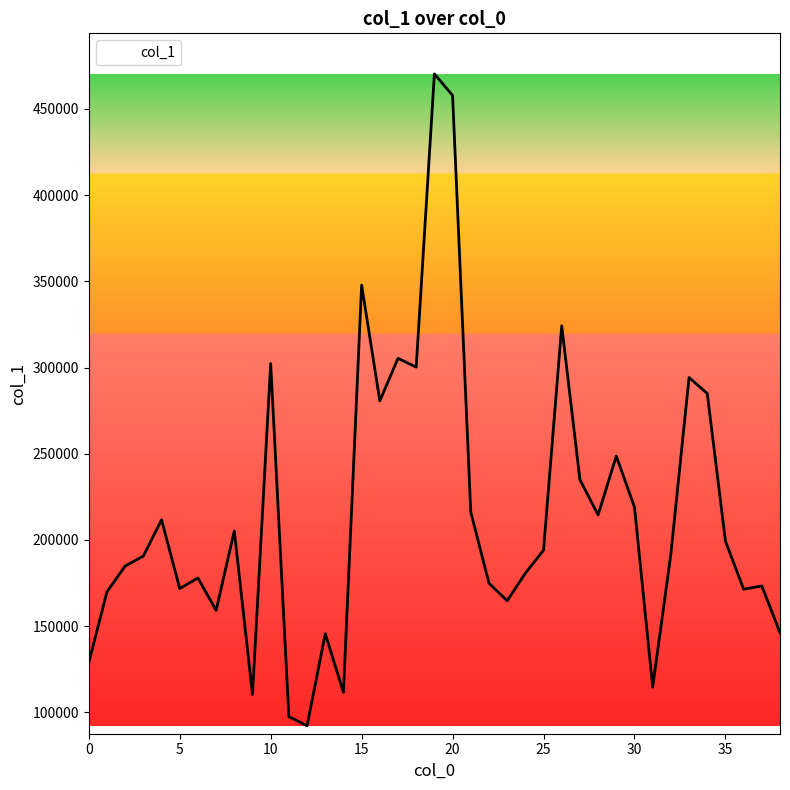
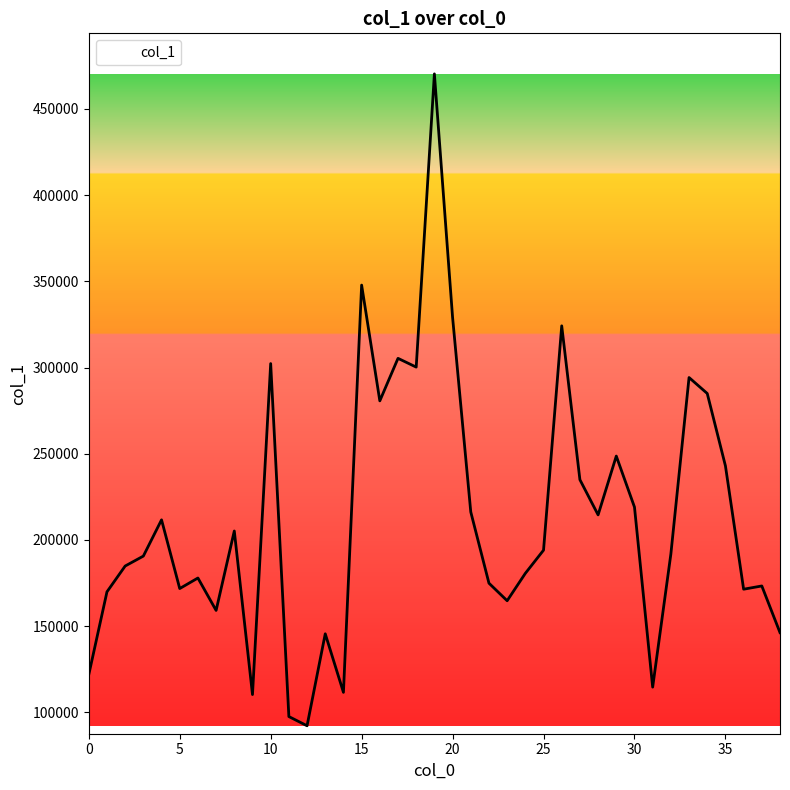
  {
-   "0": 129000,
+   "0": 122000,
    "5": 172000,
    "10": 302000,
    "15": 348000,
-   "20": 458000,
+   "20": 329000,
    "25": 194000,
    "30": 219000,
-   "35": 199000
+   "35": 243000
  }
